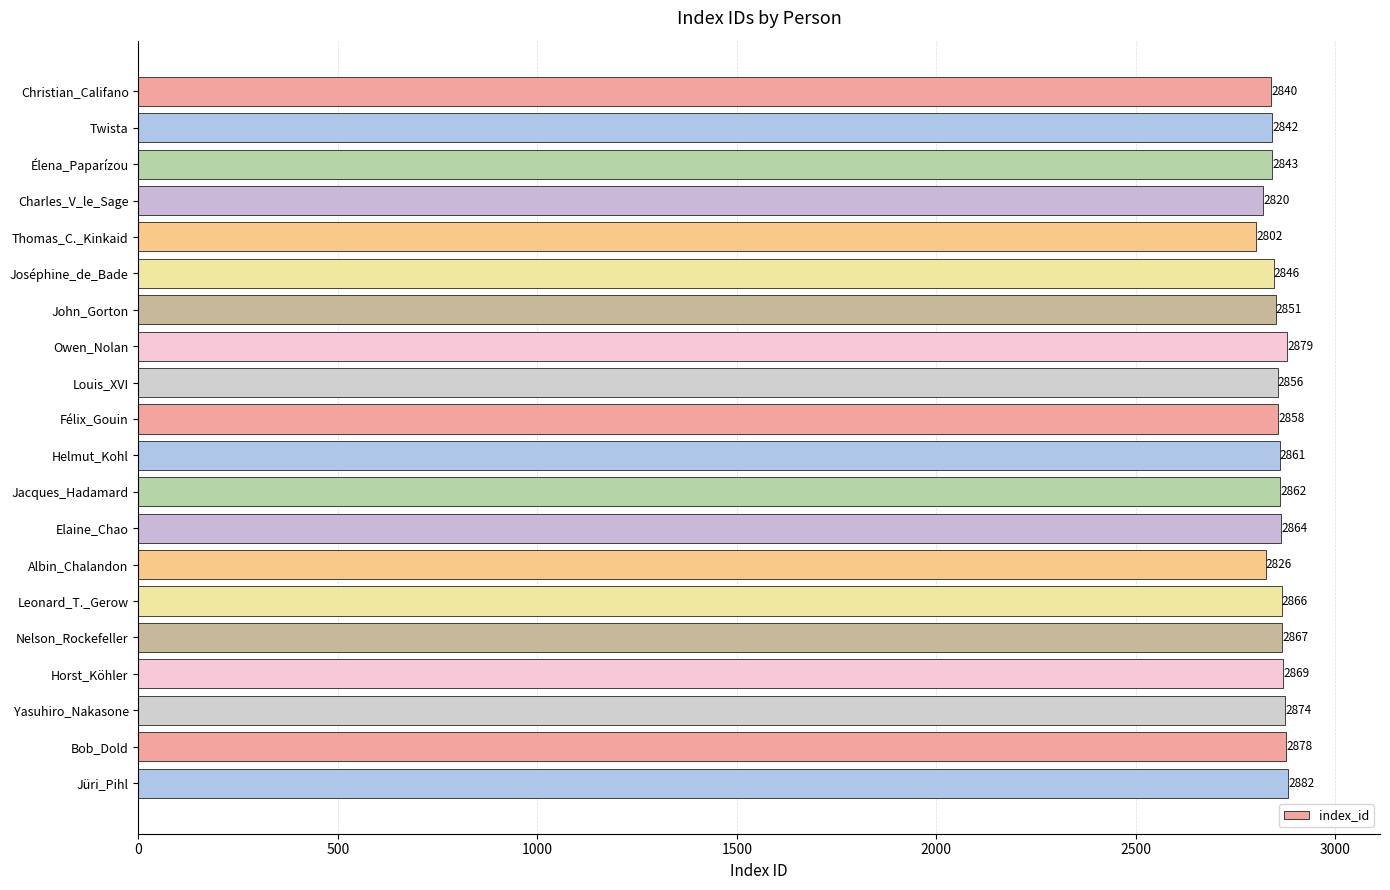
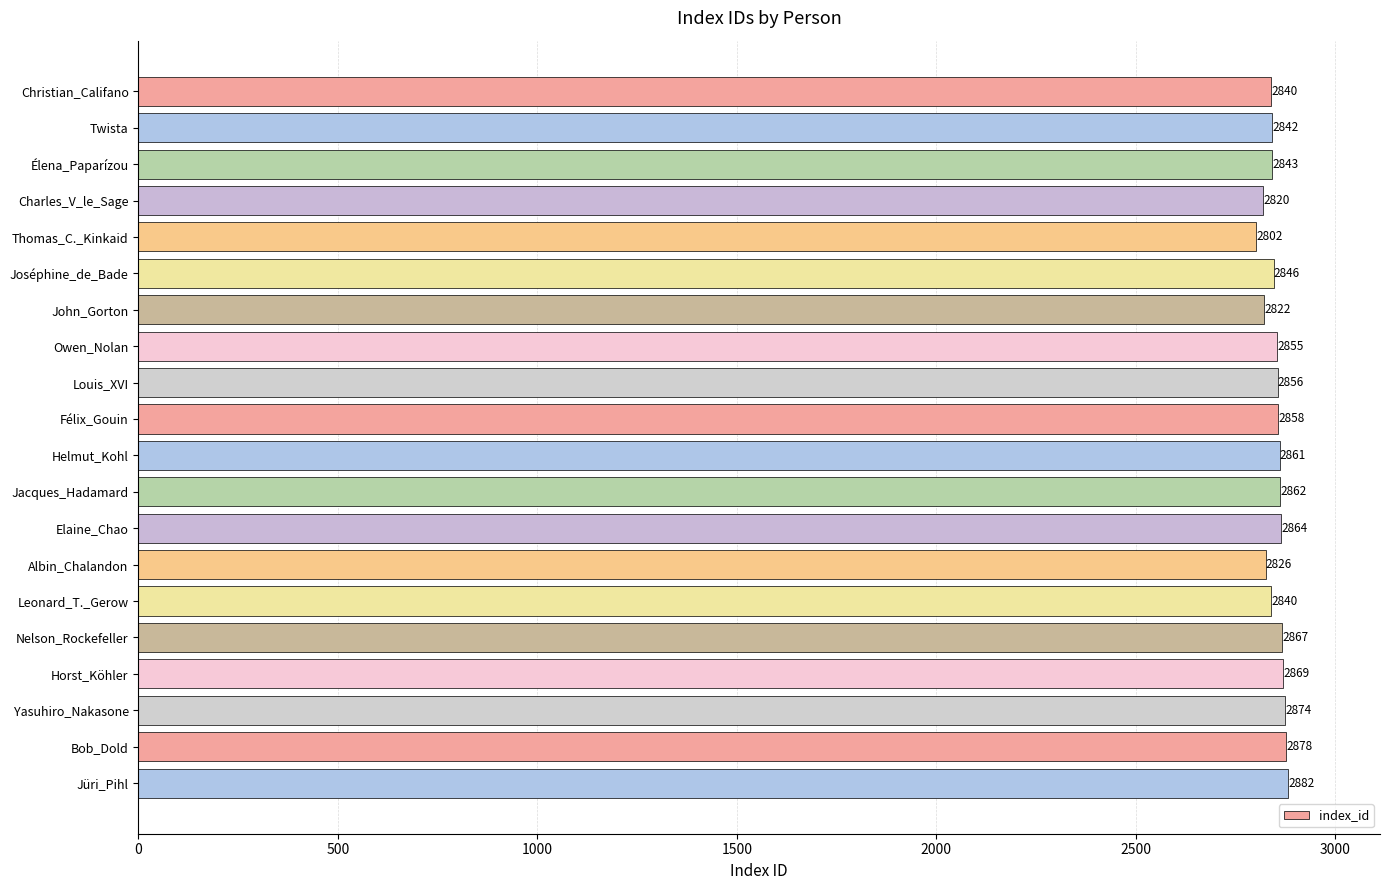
  {
    "Christian_Califano": 2840,
    "Twista": 2842,
    "Élena_Paparízou": 2843,
    "Charles_V_le_Sage": 2820,
    "Thomas_C._Kinkaid": 2802,
    "Joséphine_de_Bade": 2846,
-   "John_Gorton": 2851,
-   "Owen_Nolan": 2879,
+   "John_Gorton": 2822,
+   "Owen_Nolan": 2855,
    "Louis_XVI": 2856,
    "Félix_Gouin": 2858,
    "Helmut_Kohl": 2861,
    "Jacques_Hadamard": 2862,
    "Elaine_Chao": 2864,
    "Albin_Chalandon": 2826,
-   "Leonard_T._Gerow": 2866,
+   "Leonard_T._Gerow": 2840,
    "Nelson_Rockefeller": 2867,
    "Horst_Köhler": 2869,
    "Yasuhiro_Nakasone": 2874,
    "Bob_Dold": 2878,
    "Jüri_Pihl": 2882
  }
